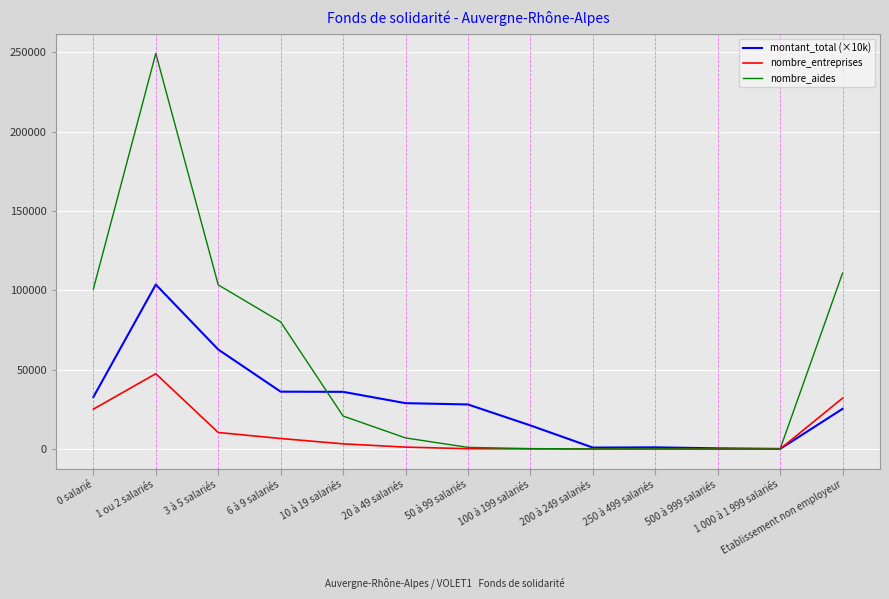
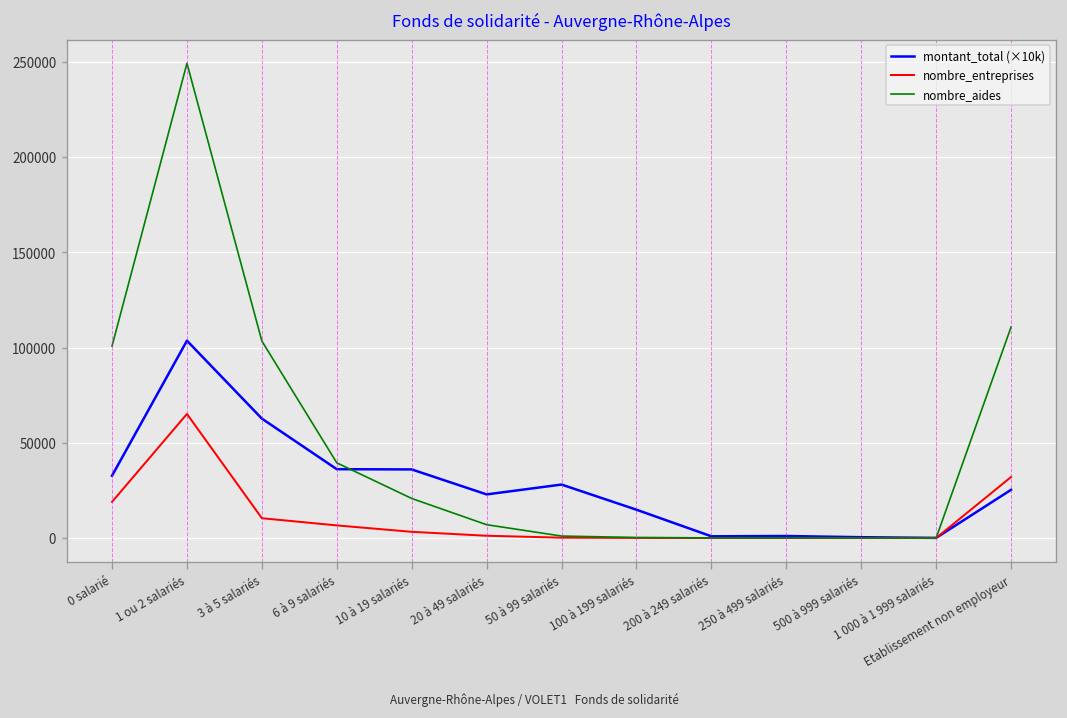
  {
    "montant_total (×10k)": {
      "0 salarié": 33000,
      "1 ou 2 salariés": 104000,
      "3 à 5 salariés": 63000,
      "6 à 9 salariés": 36000,
      "10 à 19 salariés": 36000,
-     "20 à 49 salariés": 29000,
+     "20 à 49 salariés": 23000,
      "50 à 99 salariés": 28000,
      "100 à 199 salariés": 15000,
      "Etablissement non employeur": 25000
    },
    "nombre_entreprises": {
-     "0 salarié": 25000,
-     "1 ou 2 salariés": 47000,
+     "0 salarié": 19000,
+     "1 ou 2 salariés": 65000,
      "3 à 5 salariés": 10000,
      "6 à 9 salariés": 7000,
      "10 à 19 salariés": 3000,
      "20 à 49 salariés": 1000,
      "Etablissement non employeur": 32000
    },
    "nombre_aides": {
      "0 salarié": 101000,
      "1 ou 2 salariés": 249000,
      "3 à 5 salariés": 103000,
-     "6 à 9 salariés": 80000,
+     "6 à 9 salariés": 39000,
      "10 à 19 salariés": 21000,
      "20 à 49 salariés": 7000,
      "Etablissement non employeur": 111000
    }
  }
